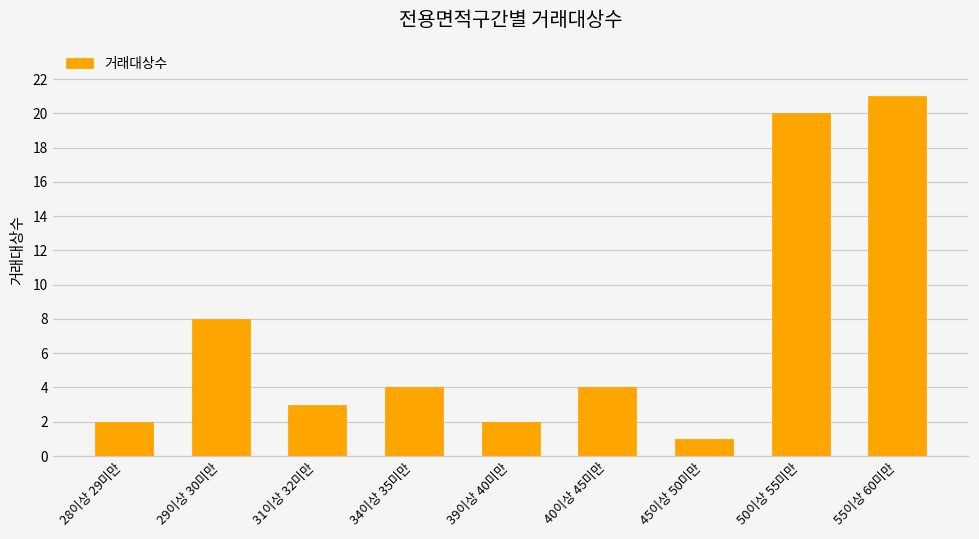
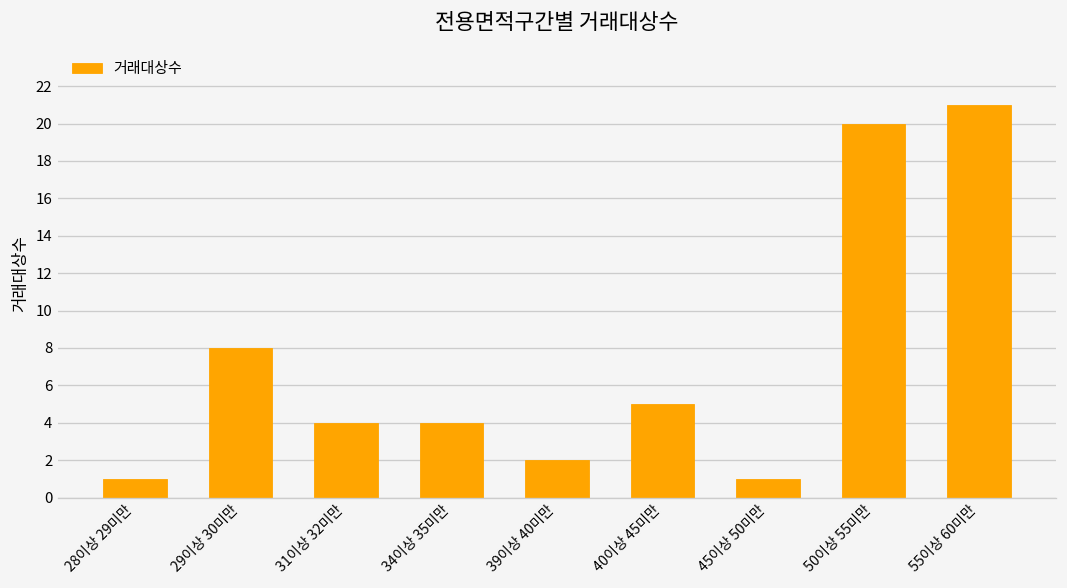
  {
-   "28이상 29미만": 2,
+   "28이상 29미만": 1,
    "29이상 30미만": 8,
-   "31이상 32미만": 3,
+   "31이상 32미만": 4,
    "34이상 35미만": 4,
    "39이상 40미만": 2,
-   "40이상 45미만": 4,
+   "40이상 45미만": 5,
    "45이상 50미만": 1,
    "50이상 55미만": 20,
    "55이상 60미만": 21
  }
